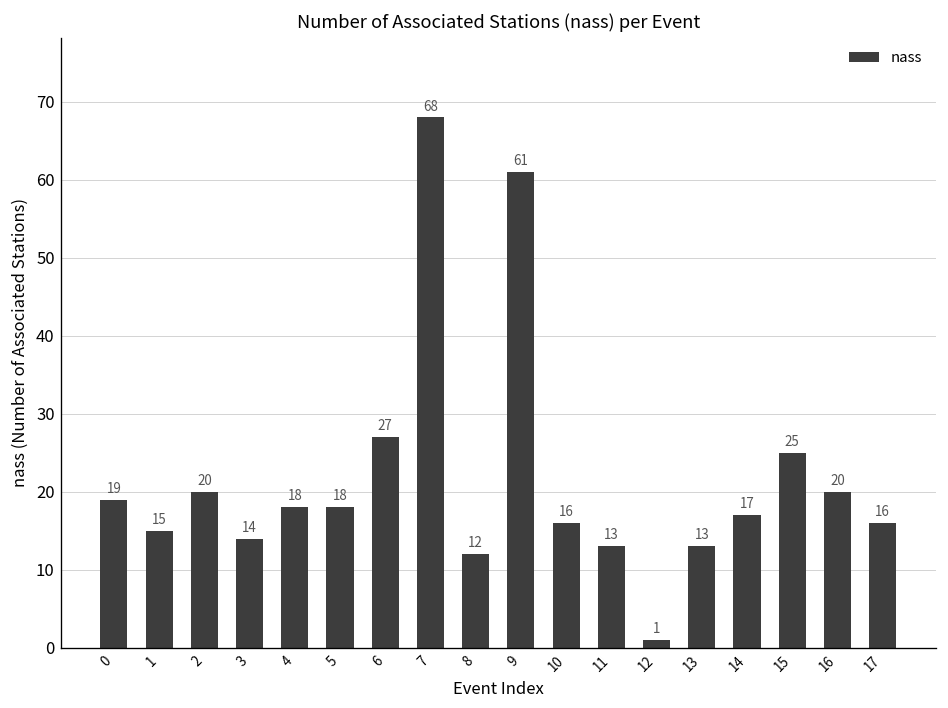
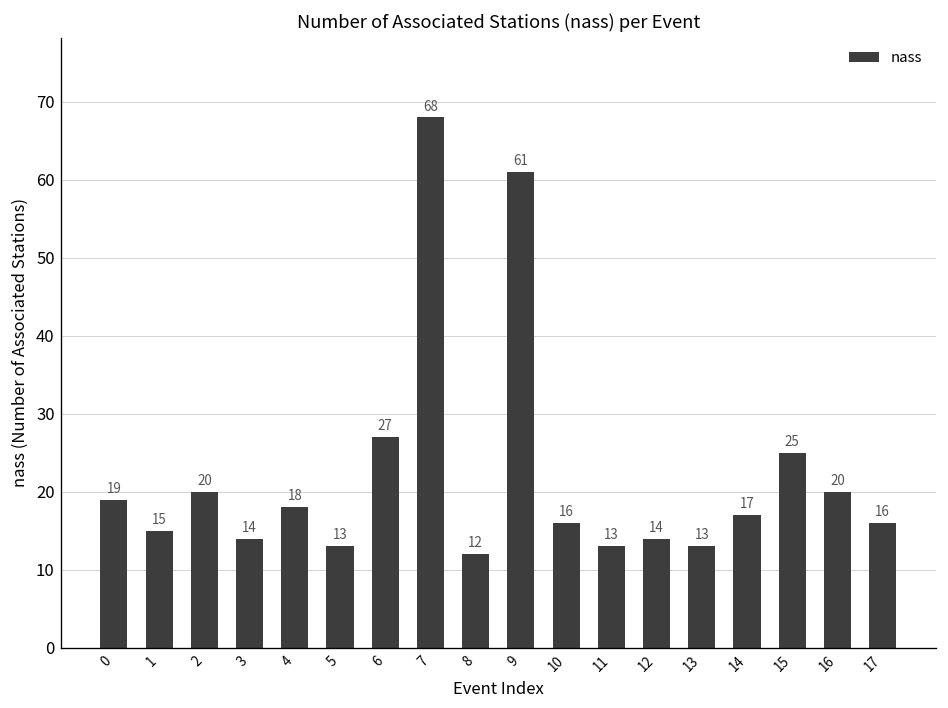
  {
    "0": 19,
    "1": 15,
    "2": 20,
    "3": 14,
    "4": 18,
-   "5": 18,
+   "5": 13,
    "6": 27,
    "7": 68,
    "8": 12,
    "9": 61,
    "10": 16,
    "11": 13,
-   "12": 1,
+   "12": 14,
    "13": 13,
    "14": 17,
    "15": 25,
    "16": 20,
    "17": 16
  }
